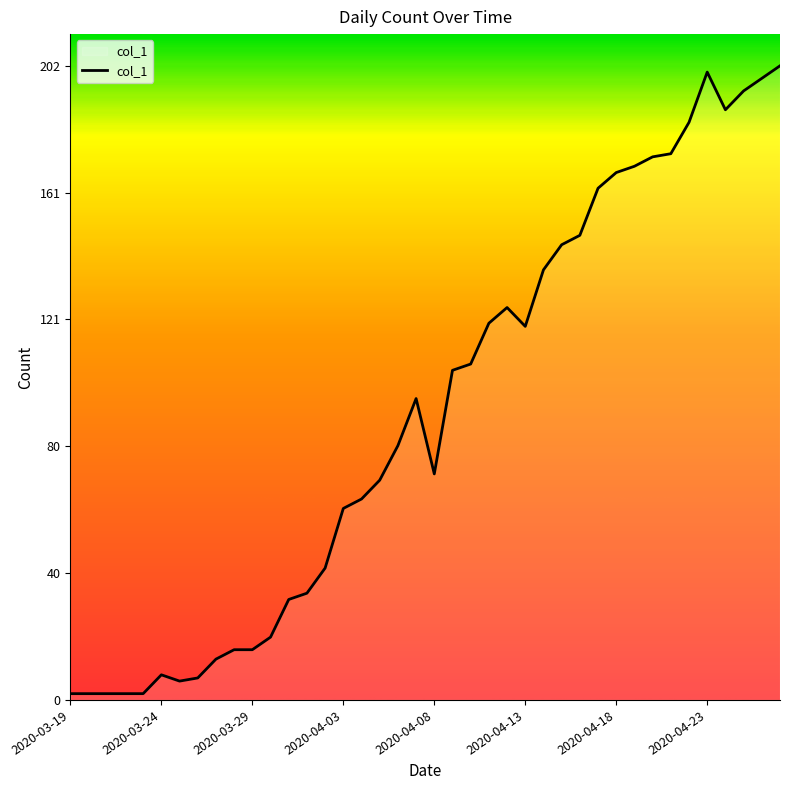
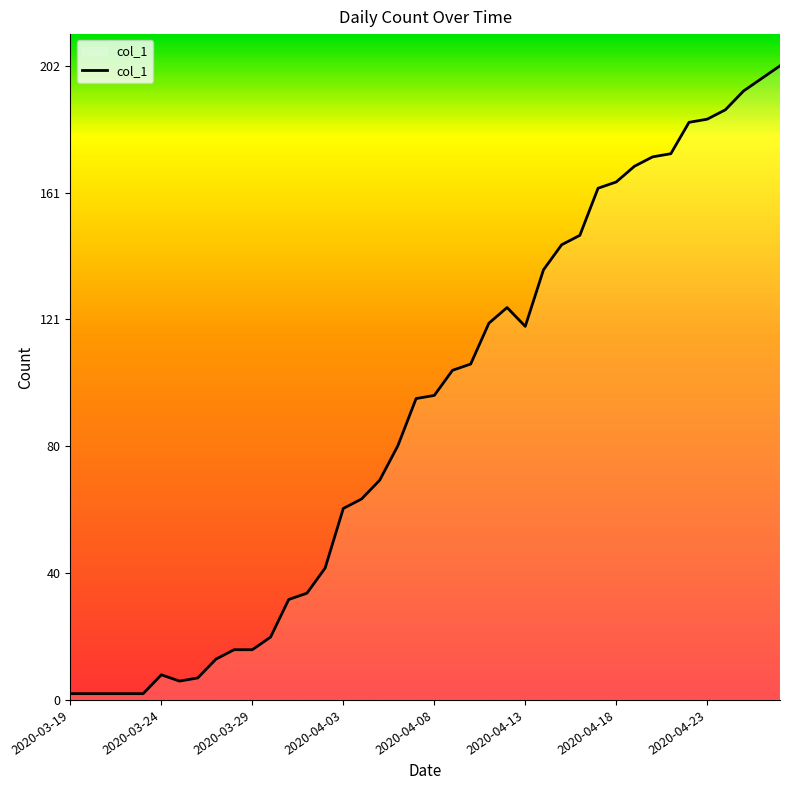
  {
    "2020-03-19": 2,
    "2020-03-24": 8,
    "2020-03-29": 16,
    "2020-04-03": 61,
-   "2020-04-08": 72,
+   "2020-04-08": 97,
    "2020-04-13": 119,
-   "2020-04-18": 168,
-   "2020-04-23": 200
+   "2020-04-18": 165,
+   "2020-04-23": 185
  }
